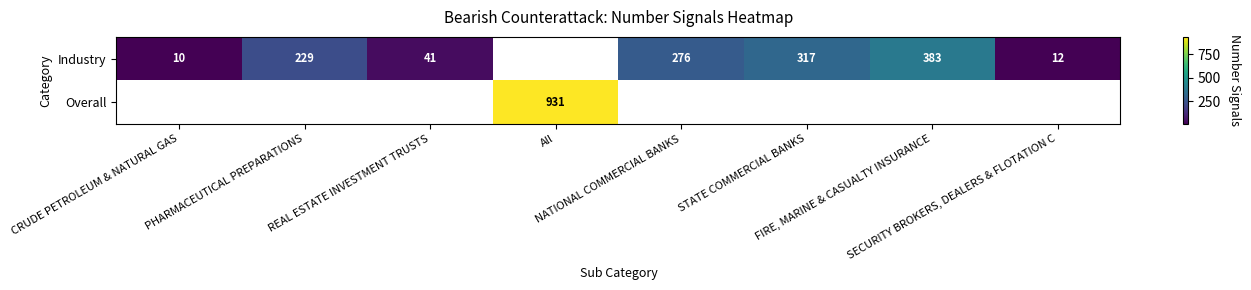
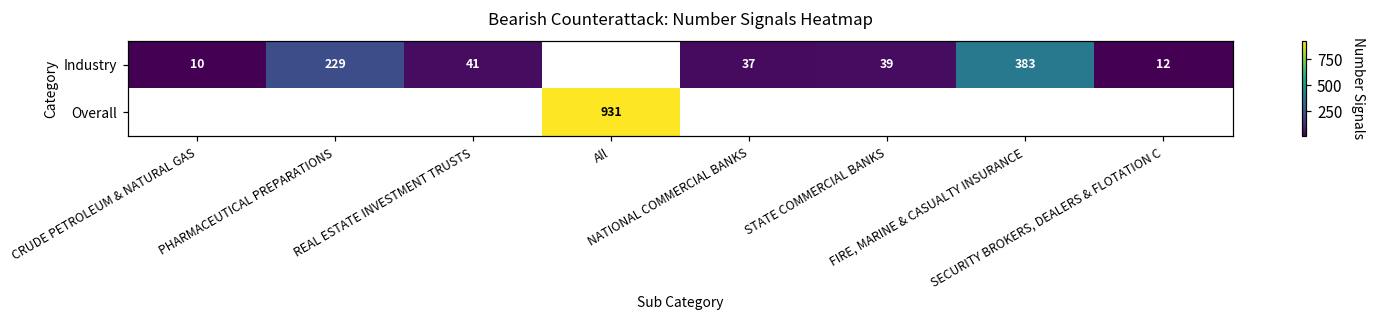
  {
    "Industry": {
      "CRUDE PETROLEUM & NATURAL GAS": 10,
      "PHARMACEUTICAL PREPARATIONS": 229,
      "REAL ESTATE INVESTMENT TRUSTS": 41,
-     "NATIONAL COMMERCIAL BANKS": 276,
-     "STATE COMMERCIAL BANKS": 317,
+     "NATIONAL COMMERCIAL BANKS": 37,
+     "STATE COMMERCIAL BANKS": 39,
      "FIRE, MARINE & CASUALTY INSURANCE": 383,
      "SECURITY BROKERS, DEALERS & FLOTATION C": 12
    },
    "Overall": {
      "All": 931
    }
  }
